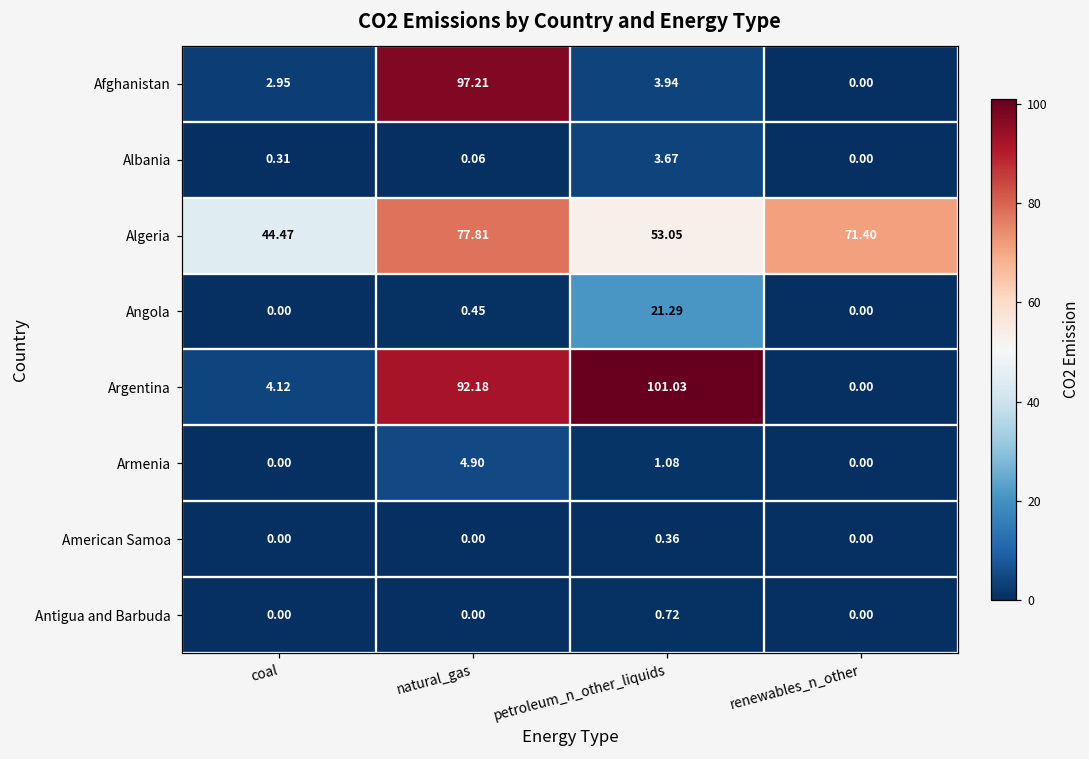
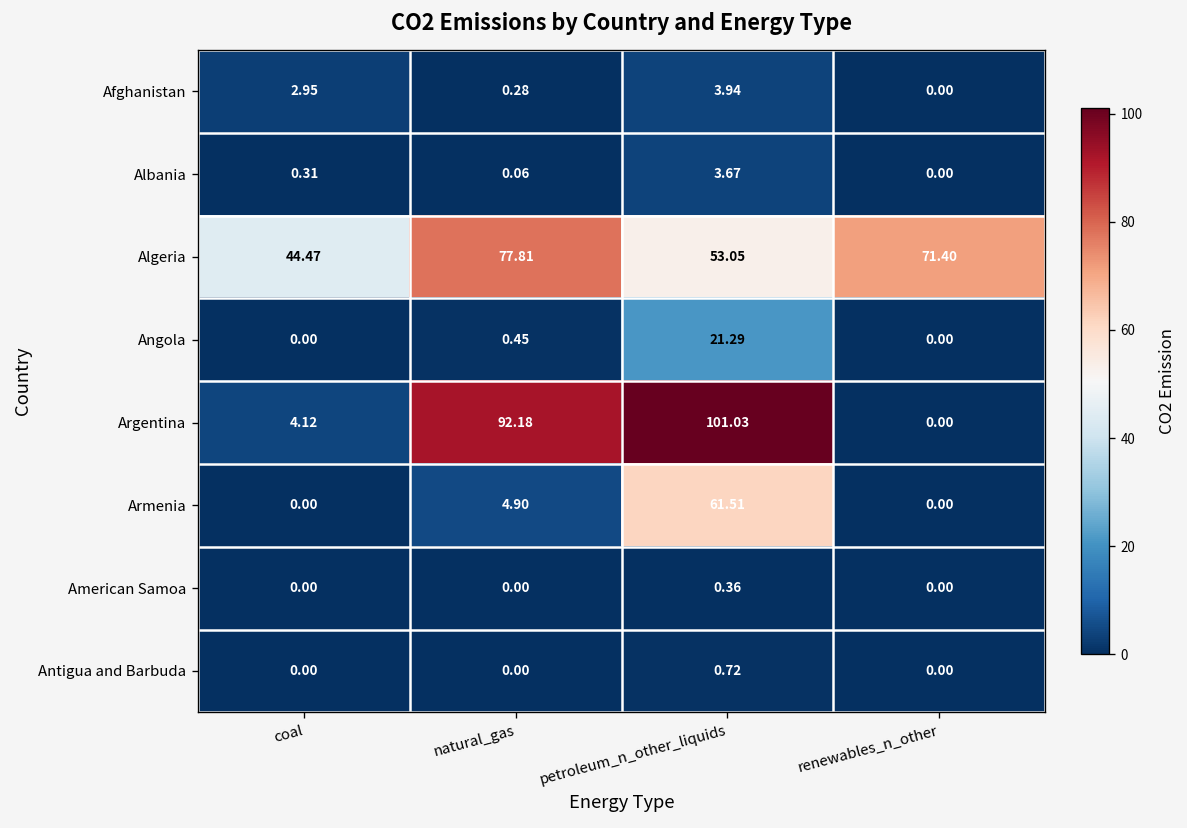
  {
    "Afghanistan": {
      "coal": 2.95,
-     "natural_gas": 97.21,
+     "natural_gas": 0.28,
      "petroleum_n_other_liquids": 3.94,
      "renewables_n_other": 0.00
    },
    "Albania": {
      "coal": 0.31,
      "natural_gas": 0.06,
      "petroleum_n_other_liquids": 3.67,
      "renewables_n_other": 0.00
    },
    "Algeria": {
      "coal": 44.47,
      "natural_gas": 77.81,
      "petroleum_n_other_liquids": 53.05,
      "renewables_n_other": 71.40
    },
    "Angola": {
      "coal": 0.00,
      "natural_gas": 0.45,
      "petroleum_n_other_liquids": 21.29,
      "renewables_n_other": 0.00
    },
    "Argentina": {
      "coal": 4.12,
      "natural_gas": 92.18,
      "petroleum_n_other_liquids": 101.03,
      "renewables_n_other": 0.00
    },
    "Armenia": {
      "coal": 0.00,
      "natural_gas": 4.90,
-     "petroleum_n_other_liquids": 1.08,
+     "petroleum_n_other_liquids": 61.51,
      "renewables_n_other": 0.00
    },
    "American Samoa": {
      "coal": 0.00,
      "natural_gas": 0.00,
      "petroleum_n_other_liquids": 0.36,
      "renewables_n_other": 0.00
    },
    "Antigua and Barbuda": {
      "coal": 0.00,
      "natural_gas": 0.00,
      "petroleum_n_other_liquids": 0.72,
      "renewables_n_other": 0.00
    }
  }
